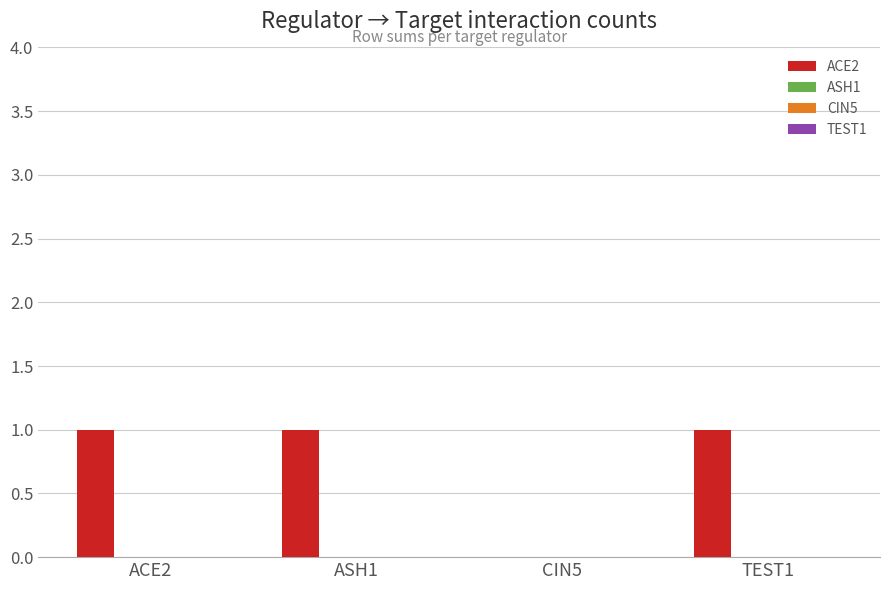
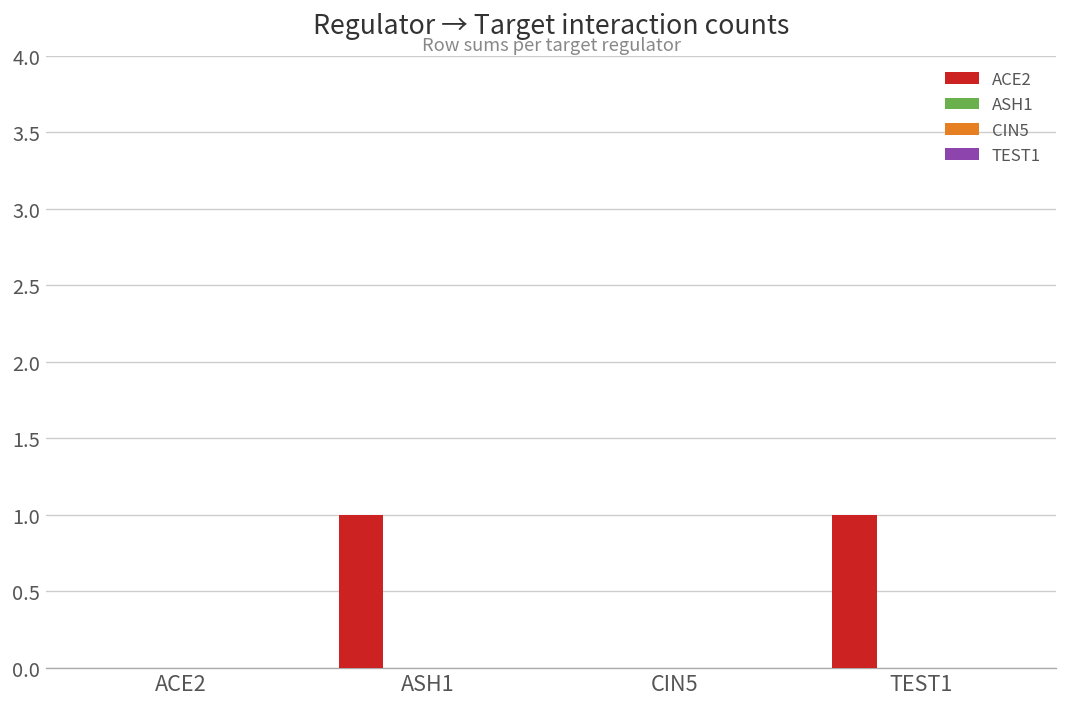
  {
    "ACE2": {
-     "ACE2": 1,
+     "ACE2": 0,
      "ASH1": 1,
      "CIN5": 0,
      "TEST1": 1
    },
    "ASH1": {
      "ACE2": 0,
      "ASH1": 0,
      "CIN5": 0,
      "TEST1": 0
    },
    "CIN5": {
      "ACE2": 0,
      "ASH1": 0,
      "CIN5": 0,
      "TEST1": 0
    },
    "TEST1": {
      "ACE2": 0,
      "ASH1": 0,
      "CIN5": 0,
      "TEST1": 0
    }
  }
